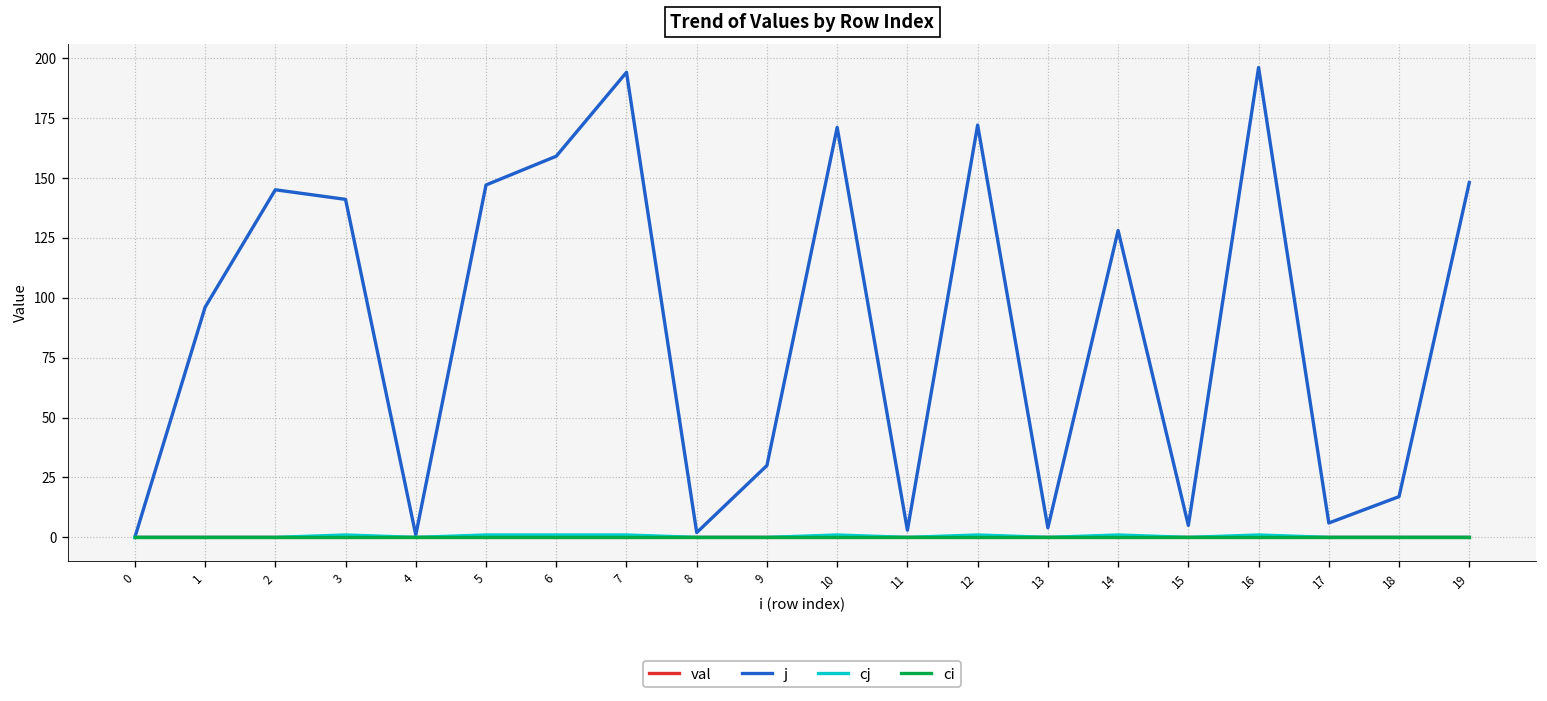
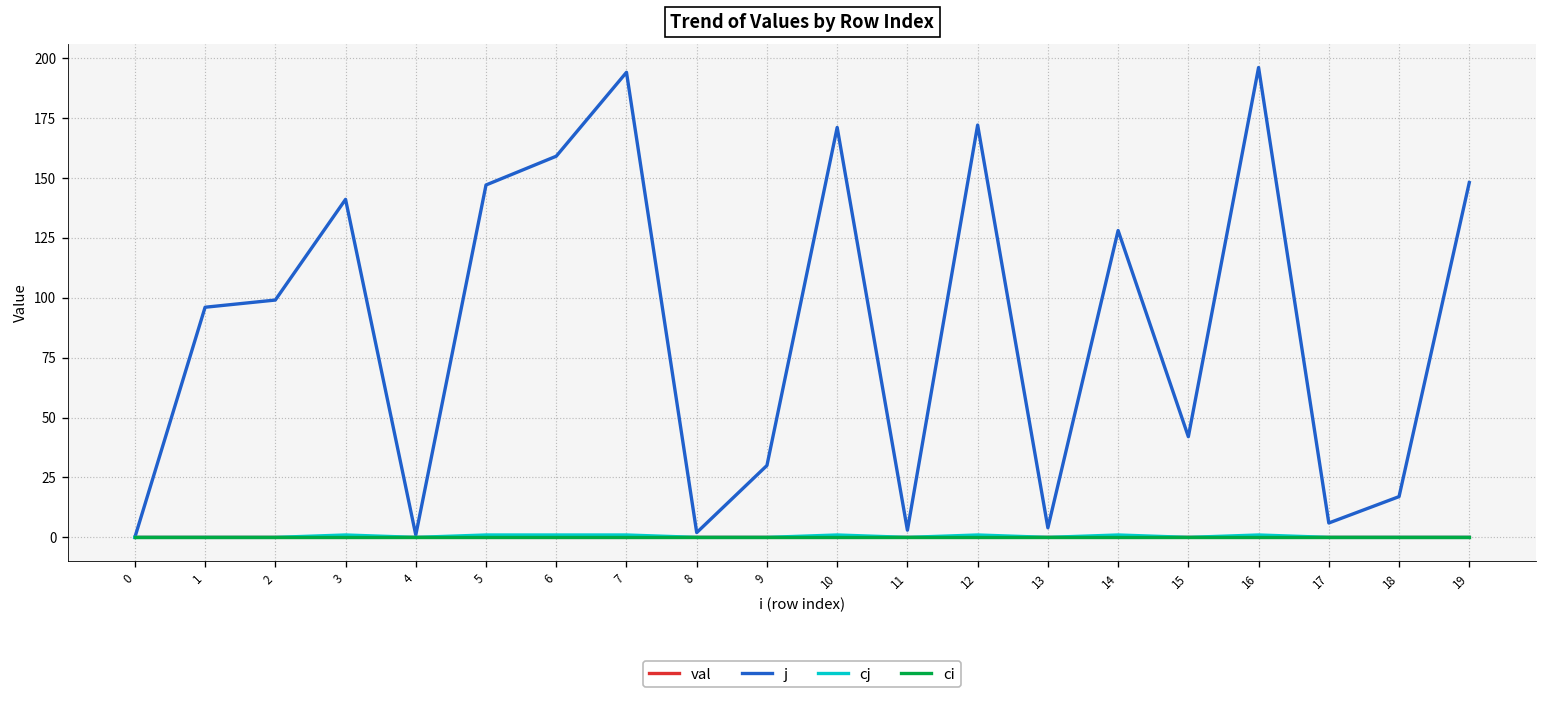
  {
    "j": {
      "1": 96,
-     "2": 145,
+     "2": 99,
      "3": 141,
      "5": 147,
      "6": 159,
      "7": 194,
      "8": 2,
      "9": 30,
      "10": 171,
      "11": 3,
      "12": 172,
      "13": 4,
      "14": 128,
-     "15": 5,
+     "15": 42,
      "16": 196,
      "17": 6,
      "18": 17,
      "19": 148
    }
  }
